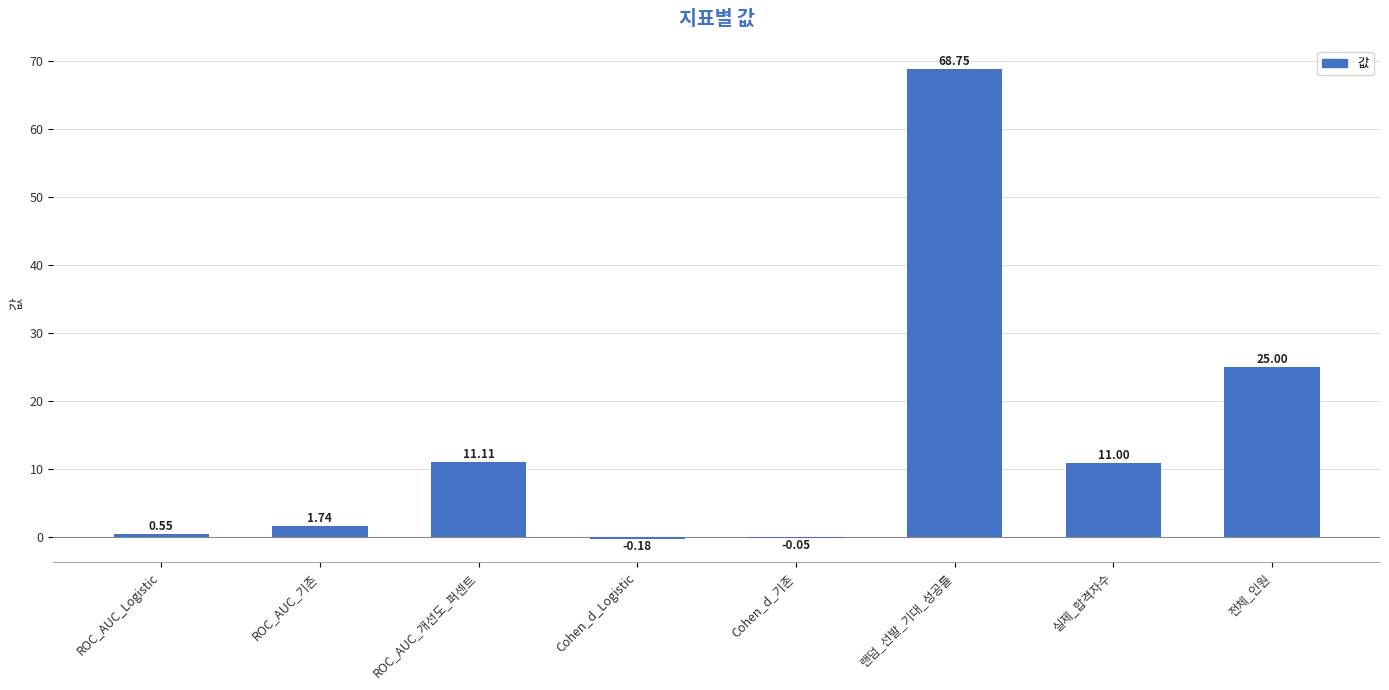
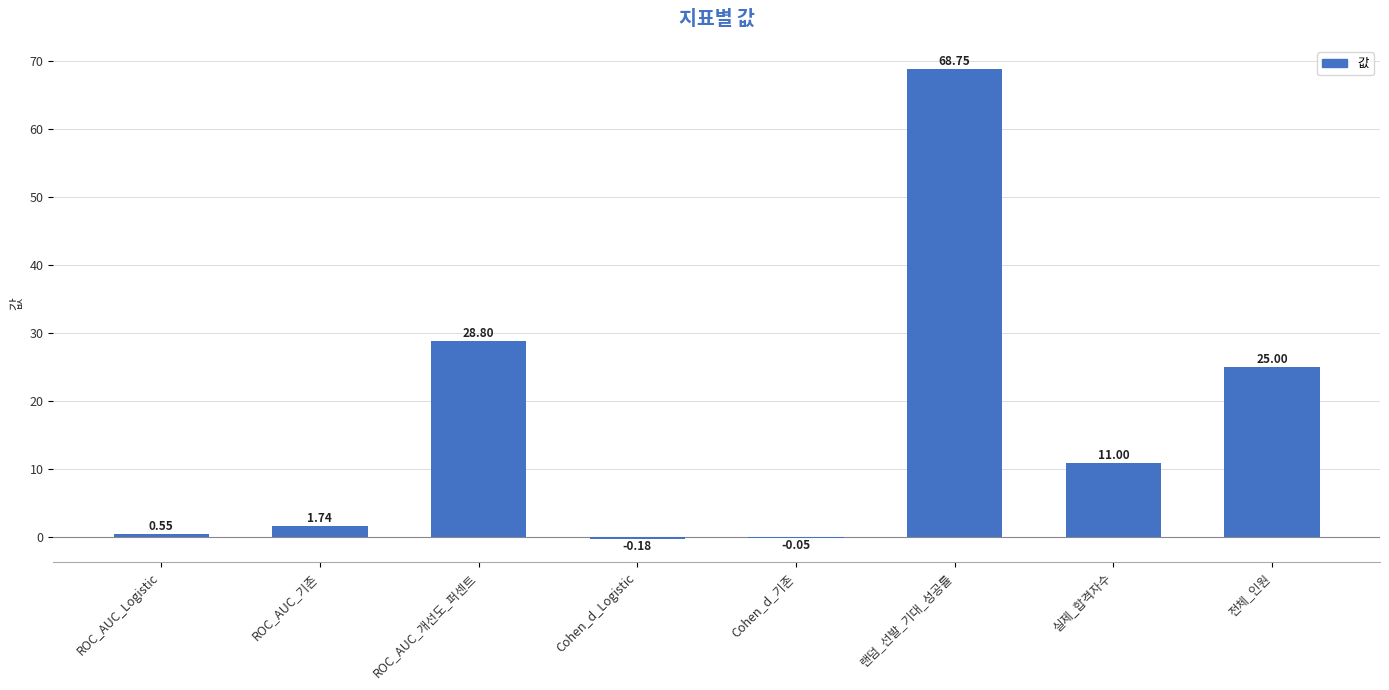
  {
    "ROC_AUC_Logistic": 0.55,
    "ROC_AUC_기존": 1.74,
-   "ROC_AUC_개선도_퍼센트": 11.11,
+   "ROC_AUC_개선도_퍼센트": 28.80,
    "Cohen_d_Logistic": -0.18,
    "Cohen_d_기존": -0.05,
    "랜덤_선발_기대_성공률": 68.75,
    "실제_합격자수": 11.00,
    "전체_인원": 25.00
  }
